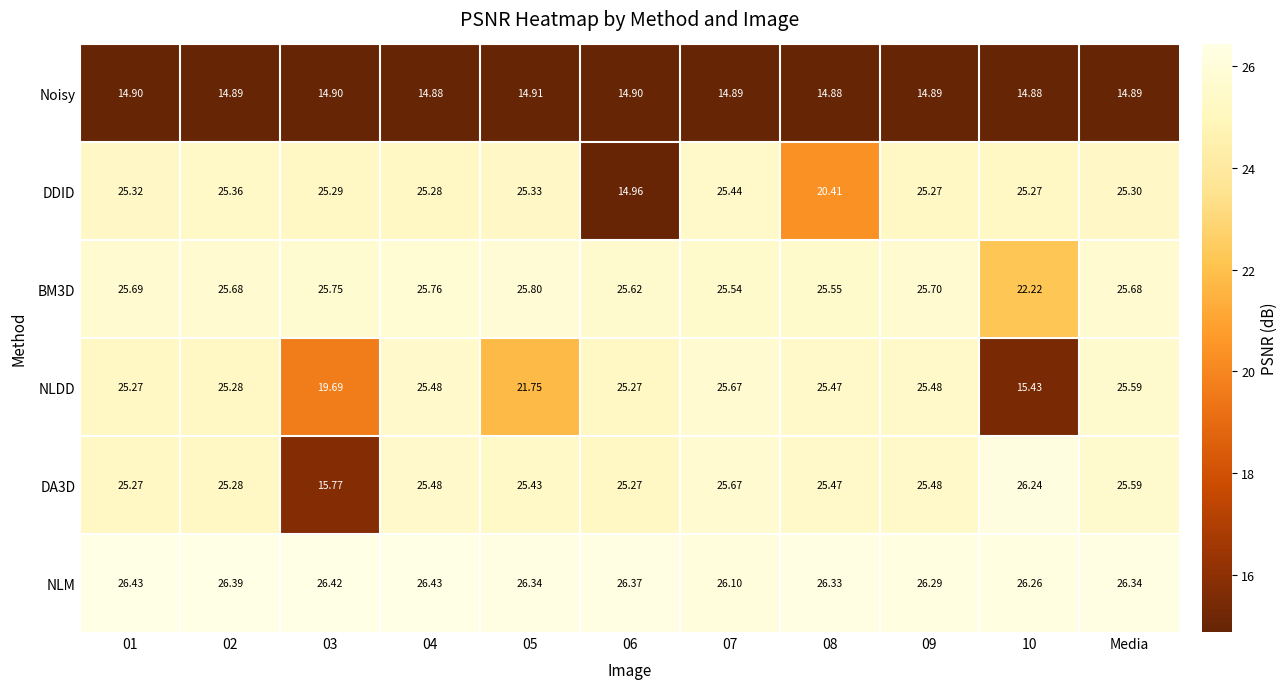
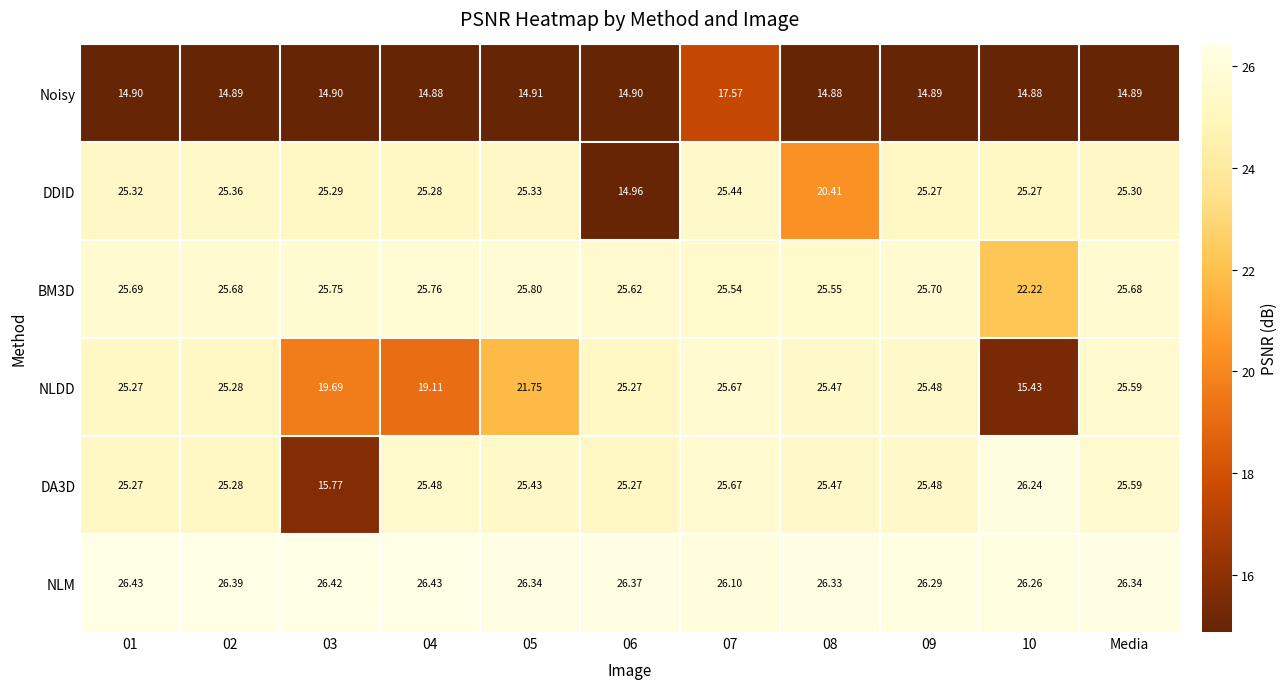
  {
    "Noisy": {
      "01": 14.90,
      "02": 14.89,
      "03": 14.90,
      "04": 14.88,
      "05": 14.91,
      "06": 14.90,
-     "07": 14.89,
+     "07": 17.57,
      "08": 14.88,
      "09": 14.89,
      "10": 14.88,
      "Media": 14.89
    },
    "DDID": {
      "01": 25.32,
      "02": 25.36,
      "03": 25.29,
      "04": 25.28,
      "05": 25.33,
      "06": 14.96,
      "07": 25.44,
      "08": 20.41,
      "09": 25.27,
      "10": 25.27,
      "Media": 25.30
    },
    "BM3D": {
      "01": 25.69,
      "02": 25.68,
      "03": 25.75,
      "04": 25.76,
      "05": 25.80,
      "06": 25.62,
      "07": 25.54,
      "08": 25.55,
      "09": 25.70,
      "10": 22.22,
      "Media": 25.68
    },
    "NLDD": {
      "01": 25.27,
      "02": 25.28,
      "03": 19.69,
-     "04": 25.48,
+     "04": 19.11,
      "05": 21.75,
      "06": 25.27,
      "07": 25.67,
      "08": 25.47,
      "09": 25.48,
      "10": 15.43,
      "Media": 25.59
    },
    "DA3D": {
      "01": 25.27,
      "02": 25.28,
      "03": 15.77,
      "04": 25.48,
      "05": 25.43,
      "06": 25.27,
      "07": 25.67,
      "08": 25.47,
      "09": 25.48,
      "10": 26.24,
      "Media": 25.59
    },
    "NLM": {
      "01": 26.43,
      "02": 26.39,
      "03": 26.42,
      "04": 26.43,
      "05": 26.34,
      "06": 26.37,
      "07": 26.10,
      "08": 26.33,
      "09": 26.29,
      "10": 26.26,
      "Media": 26.34
    }
  }
